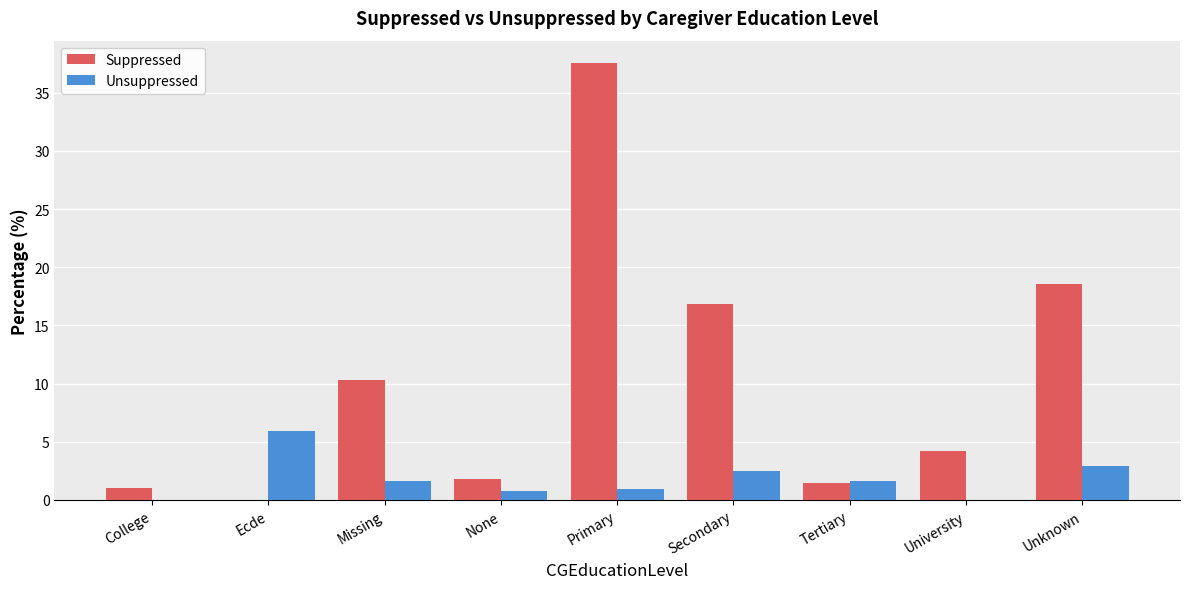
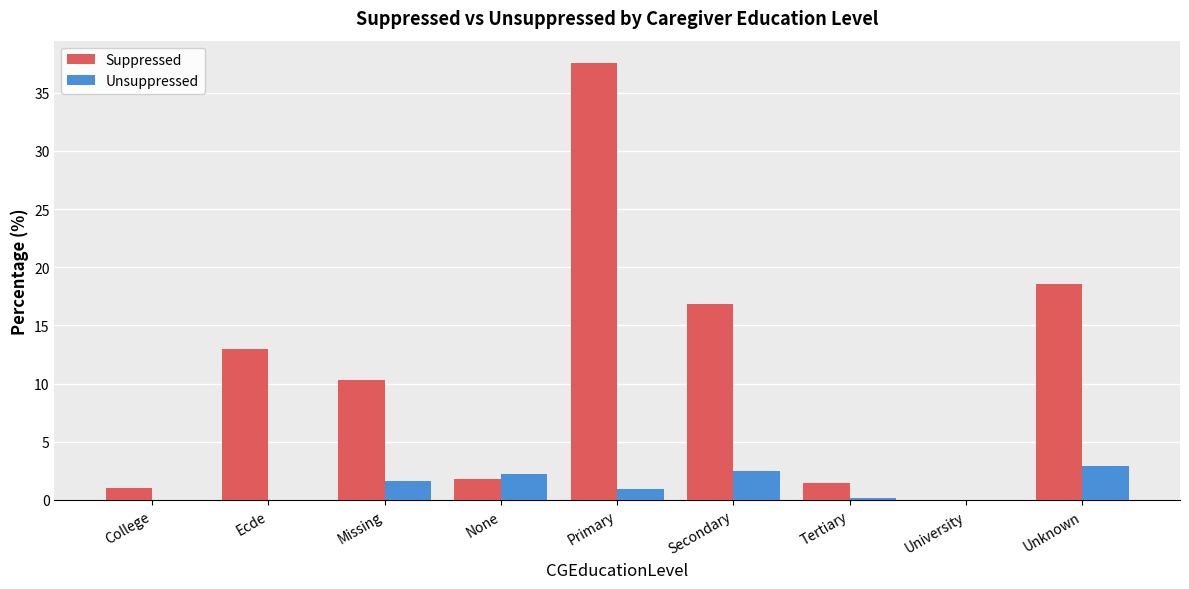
  {
    "Suppressed": {
      "College": 1.0,
-     "Ecde": 0.0,
+     "Ecde": 13.0,
      "Missing": 10.3,
      "None": 1.8,
      "Primary": 37.6,
      "Secondary": 16.9,
      "Tertiary": 1.5,
-     "University": 4.2,
+     "University": 0.0,
      "Unknown": 18.5
    },
    "Unsuppressed": {
      "College": 0.0,
-     "Ecde": 5.9,
+     "Ecde": 0.0,
      "Missing": 1.6,
-     "None": 0.8,
+     "None": 2.3,
      "Primary": 1.0,
      "Secondary": 2.5,
-     "Tertiary": 1.6,
+     "Tertiary": 0.2,
      "University": 0.0,
      "Unknown": 3.0
    }
  }
